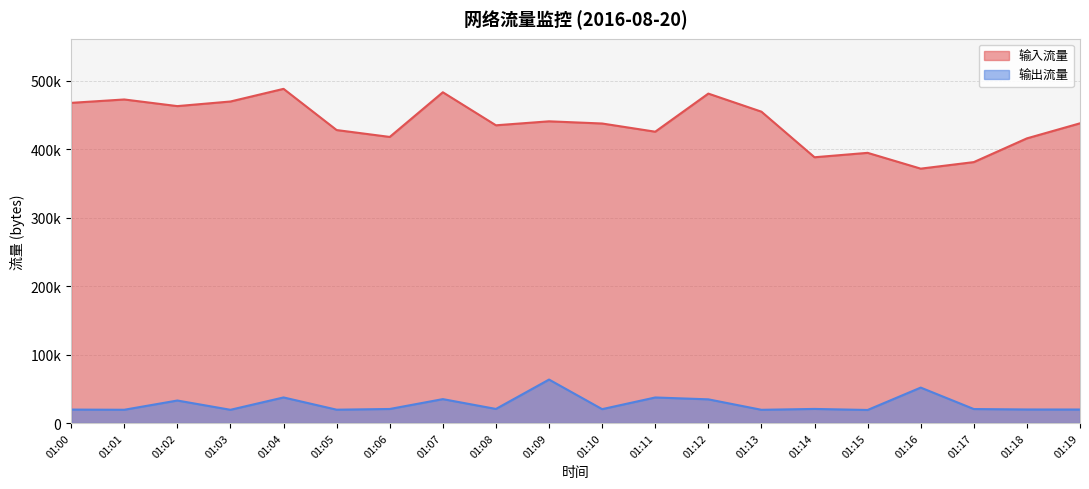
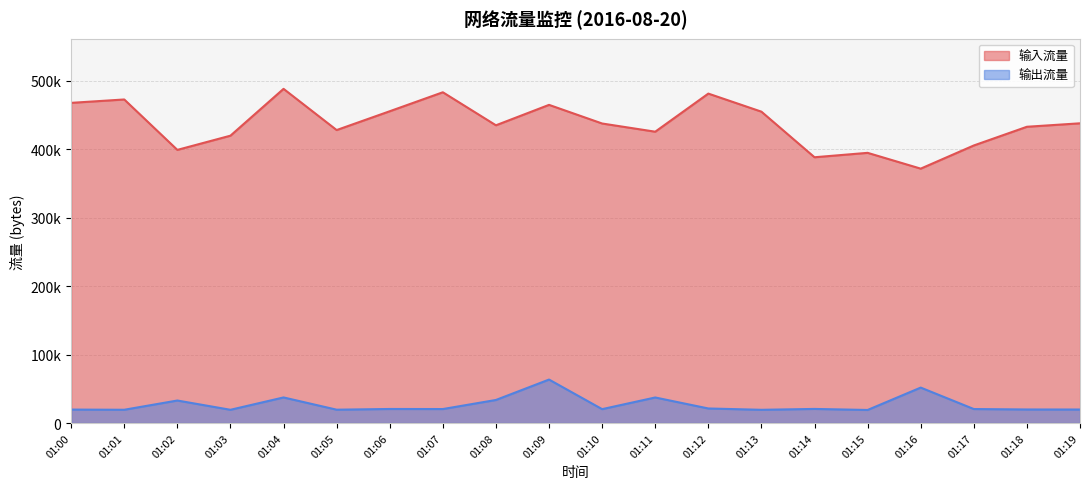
  {
    "输入流量": {
      "01:00": 470000,
      "01:01": 470000,
-     "01:02": 460000,
-     "01:03": 470000,
+     "01:02": 400000,
+     "01:03": 420000,
      "01:04": 490000,
      "01:05": 430000,
-     "01:06": 420000,
+     "01:06": 460000,
      "01:07": 480000,
      "01:08": 440000,
-     "01:09": 440000,
+     "01:09": 460000,
      "01:10": 440000,
      "01:11": 430000,
      "01:12": 480000,
      "01:13": 460000,
      "01:14": 390000,
      "01:15": 390000,
      "01:16": 370000,
-     "01:17": 380000,
-     "01:18": 420000,
+     "01:17": 410000,
+     "01:18": 430000,
      "01:19": 440000
    },
    "输出流量": {
      "01:00": 20000,
      "01:01": 20000,
      "01:02": 30000,
      "01:03": 20000,
      "01:04": 40000,
      "01:05": 20000,
      "01:06": 20000,
-     "01:07": 30000,
-     "01:08": 20000,
+     "01:07": 20000,
+     "01:08": 30000,
      "01:09": 60000,
      "01:10": 20000,
      "01:11": 40000,
-     "01:12": 30000,
+     "01:12": 20000,
      "01:13": 20000,
      "01:14": 20000,
      "01:15": 20000,
      "01:16": 50000,
      "01:17": 20000,
      "01:18": 20000,
      "01:19": 20000
    }
  }
